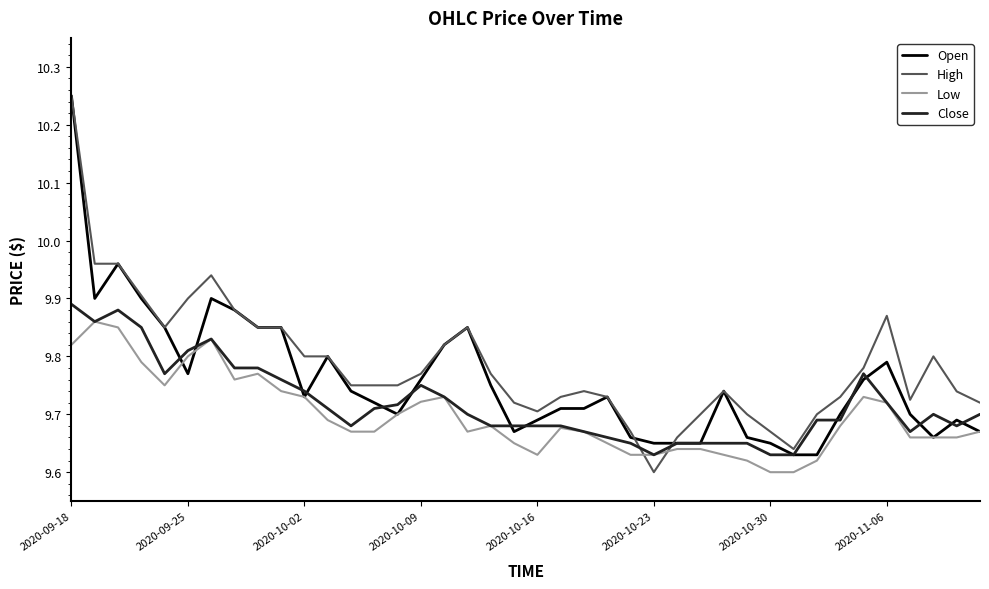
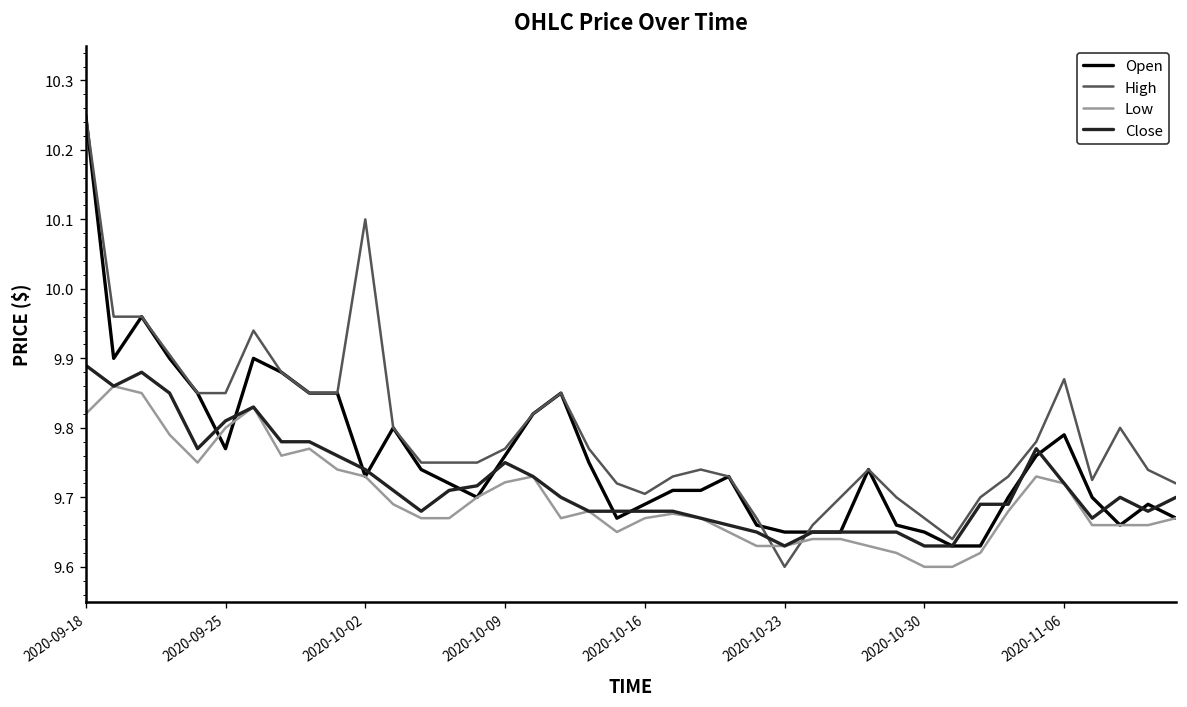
  {
    "High": {
-     "2020-09-25": 9.90,
-     "2020-10-02": 9.8,
+     "2020-09-25": 9.85,
+     "2020-10-02": 10.1,
      "2020-10-09": 9.77,
      "2020-10-16": 9.71,
      "2020-10-23": 9.60,
      "2020-10-30": 9.67,
      "2020-11-06": 9.87
    },
    "Low": {
      "2020-09-18": 9.82,
      "2020-09-25": 9.80,
      "2020-10-09": 9.72,
-     "2020-10-16": 9.63,
+     "2020-10-16": 9.67,
      "2020-10-30": 9.60
    }
  }
